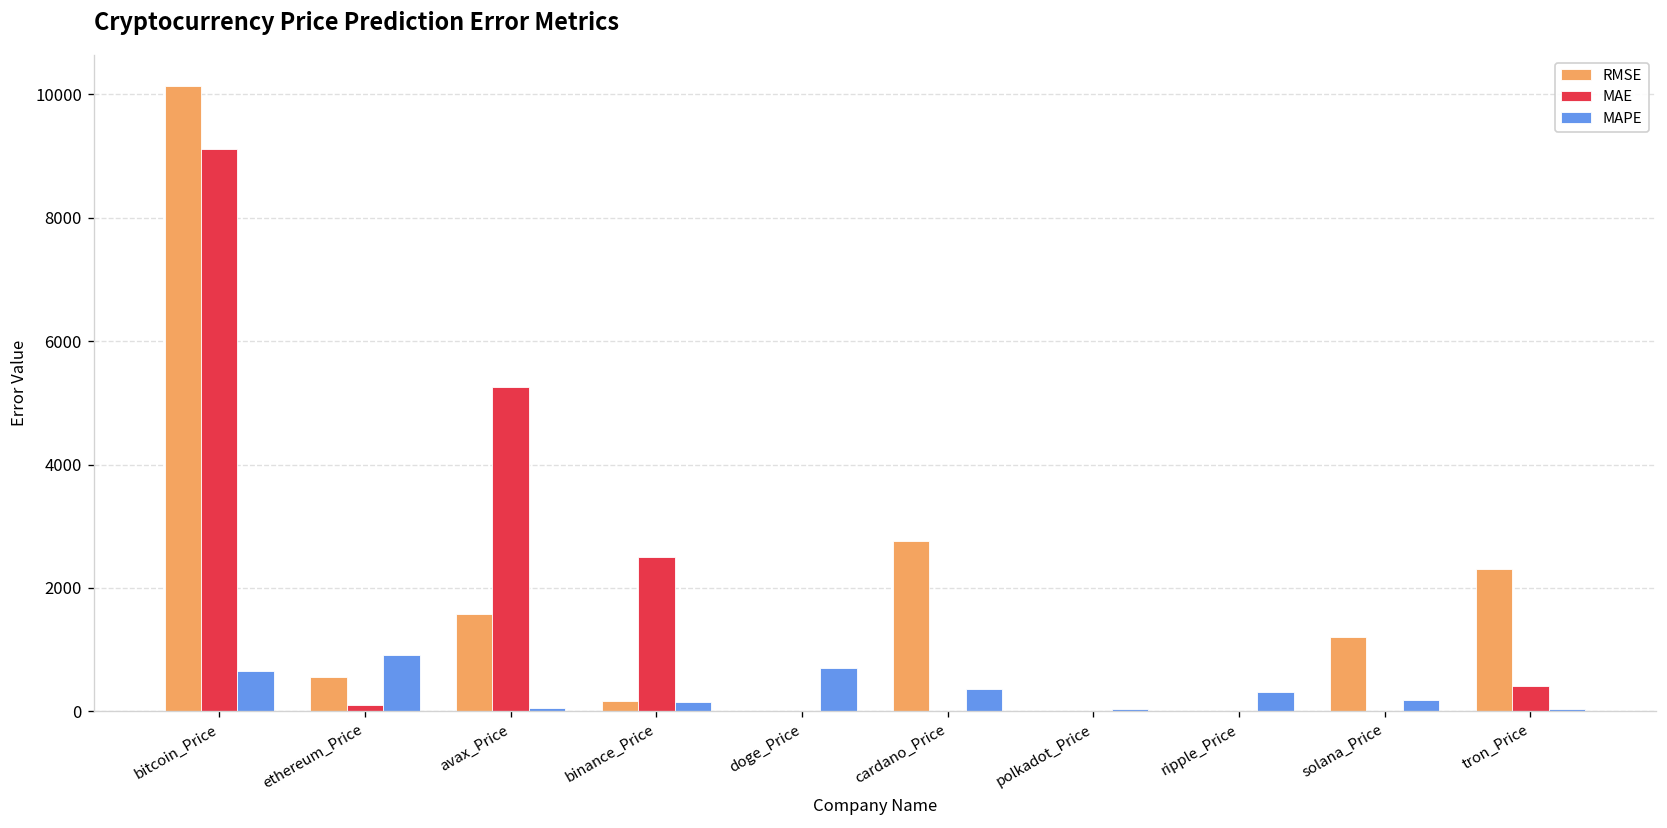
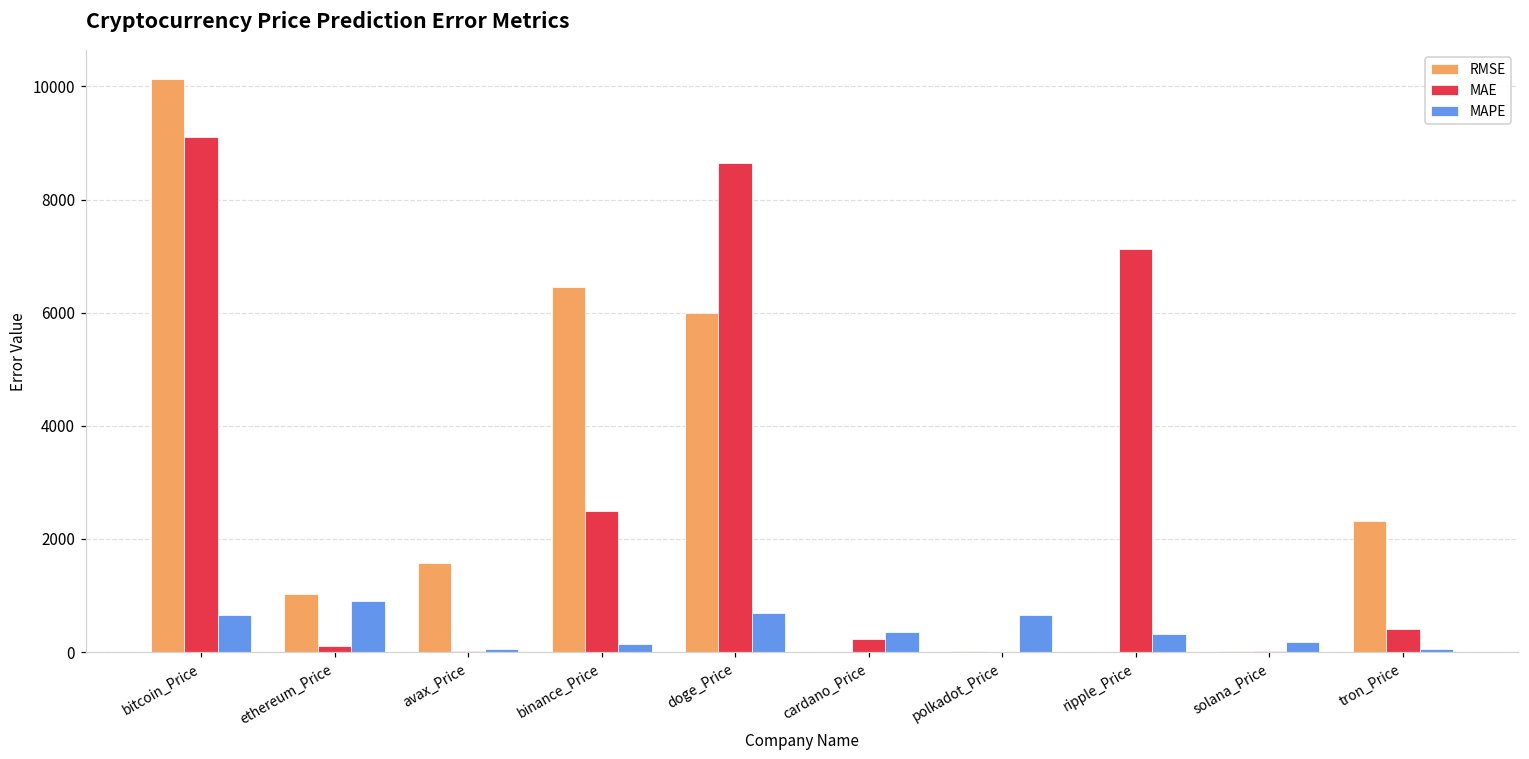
  {
    "RMSE": {
      "bitcoin_Price": 10100,
-     "ethereum_Price": 600,
+     "ethereum_Price": 1000,
      "avax_Price": 1600,
-     "binance_Price": 200,
-     "doge_Price": 0,
-     "cardano_Price": 2800,
-     "solana_Price": 1200,
+     "binance_Price": 6400,
+     "doge_Price": 6000,
+     "cardano_Price": 0,
+     "solana_Price": 0,
      "tron_Price": 2300
    },
    "MAE": {
      "bitcoin_Price": 9100,
      "ethereum_Price": 100,
-     "avax_Price": 5300,
+     "avax_Price": 0,
      "binance_Price": 2500,
-     "doge_Price": 0,
-     "cardano_Price": 0,
-     "ripple_Price": 0,
+     "doge_Price": 8600,
+     "cardano_Price": 200,
+     "ripple_Price": 7100,
      "tron_Price": 400
    },
    "MAPE": {
      "bitcoin_Price": 700,
      "ethereum_Price": 900,
      "binance_Price": 100,
      "doge_Price": 700,
      "cardano_Price": 400,
-     "polkadot_Price": 0,
+     "polkadot_Price": 700,
      "ripple_Price": 300,
      "solana_Price": 200
    }
  }
